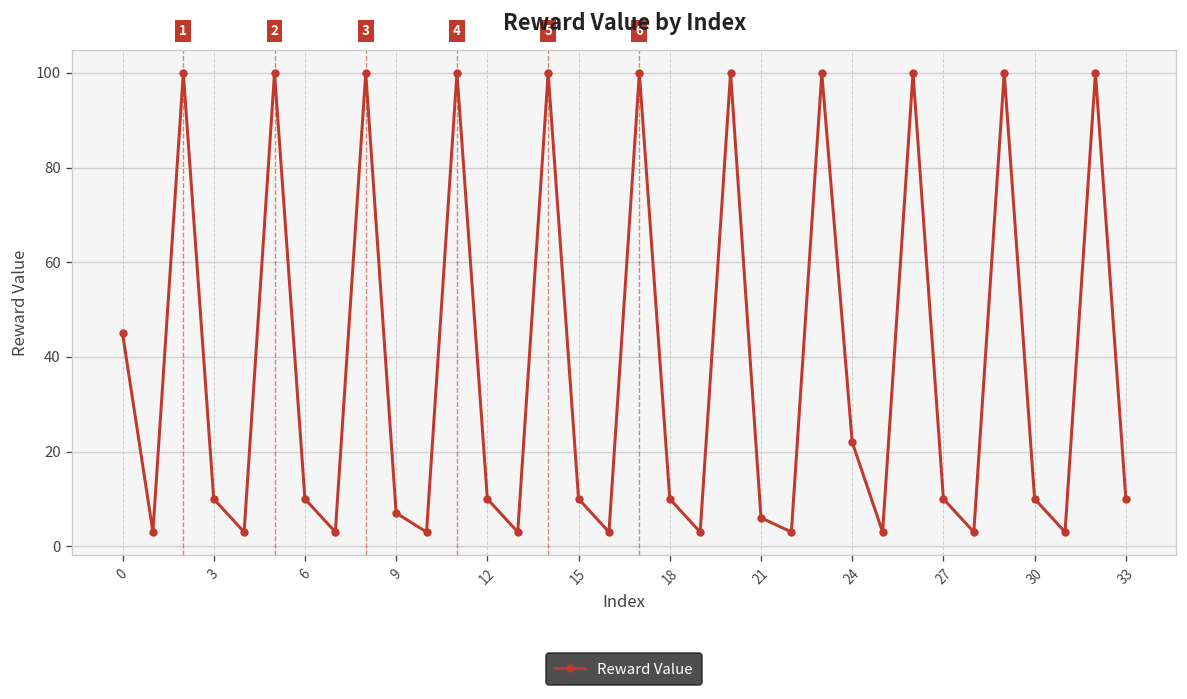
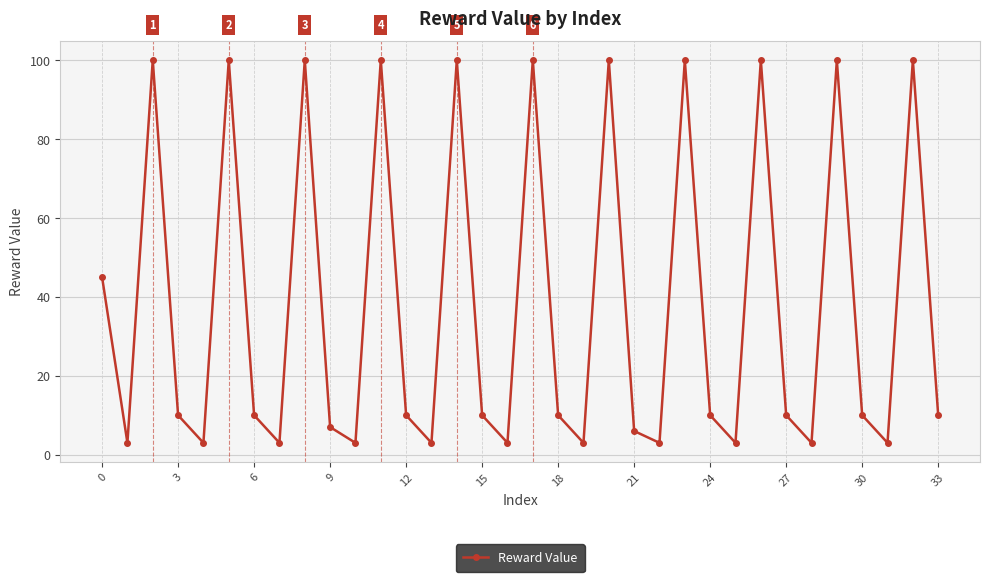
  {
    "0": 45,
    "3": 10,
    "6": 10,
    "9": 7,
    "12": 10,
    "15": 10,
    "18": 10,
    "21": 6,
-   "24": 22,
+   "24": 10,
    "27": 10,
    "30": 10,
    "33": 10
  }
